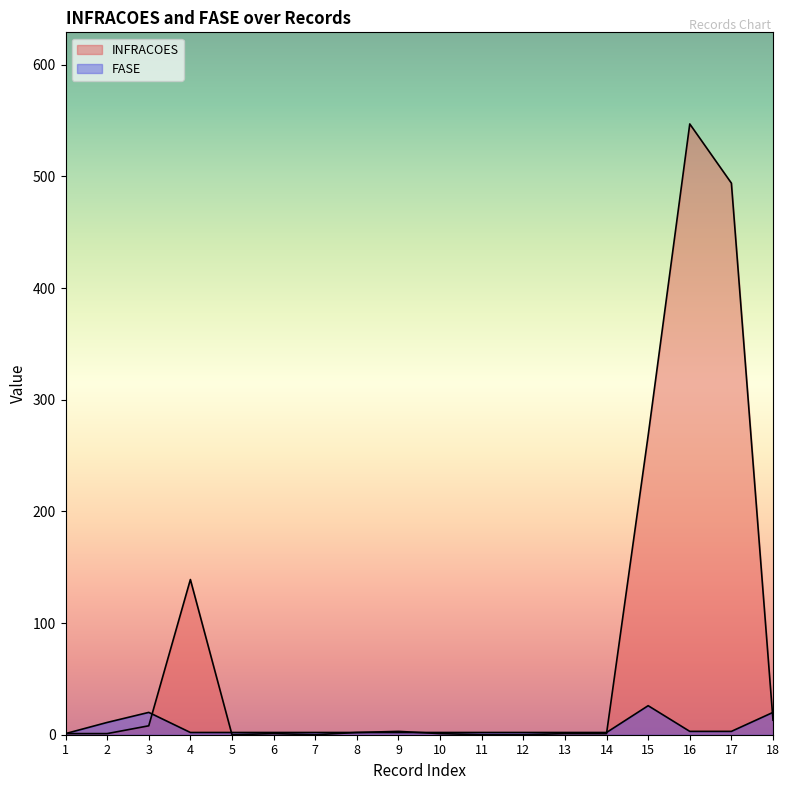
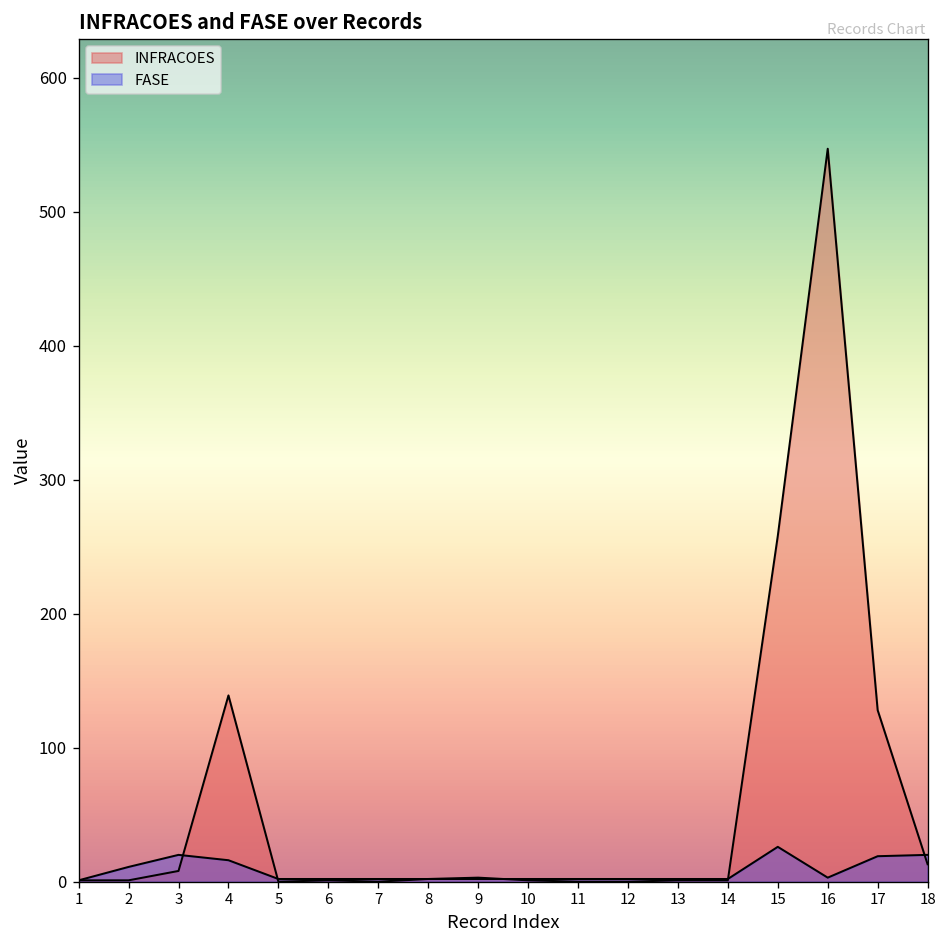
  {
    "INFRACOES": {
      "2": 1,
      "3": 8,
      "4": 139,
-     "15": 268,
+     "15": 258,
      "16": 547,
-     "17": 494,
+     "17": 128,
      "18": 13
    },
    "FASE": {
      "2": 11,
      "3": 20,
-     "4": 2,
+     "4": 16,
      "15": 26,
      "16": 3,
-     "17": 3,
+     "17": 19,
      "18": 20
    }
  }
